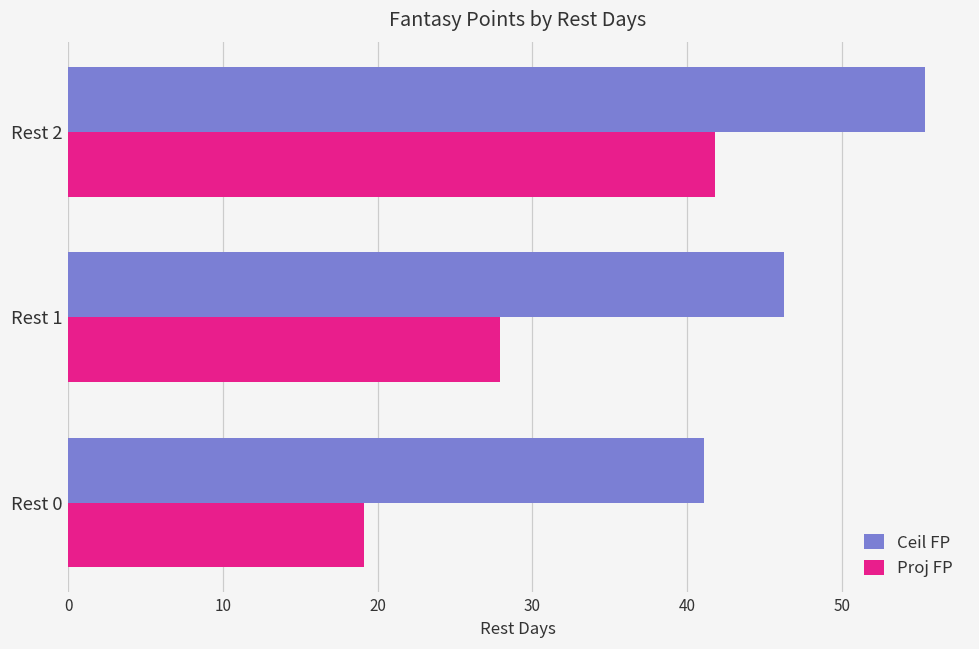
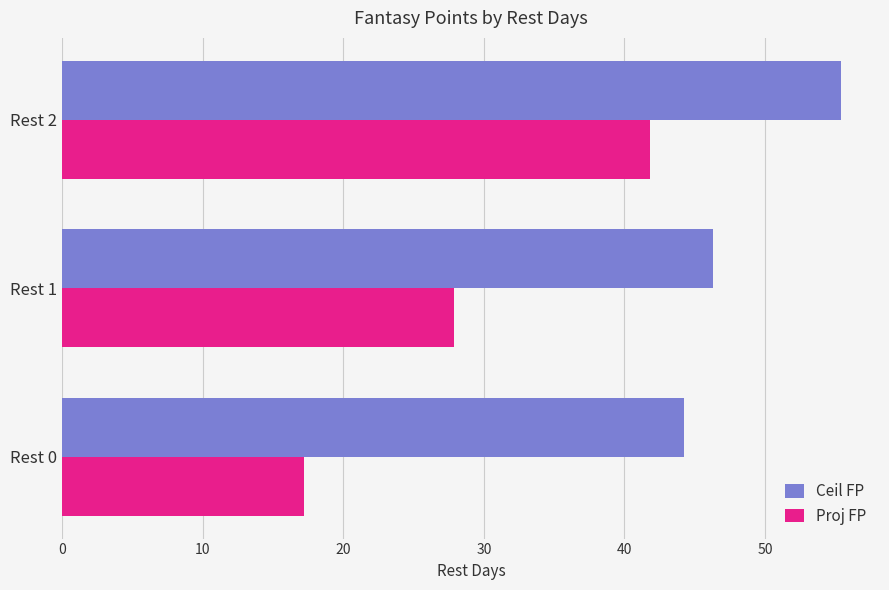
  {
    "Ceil FP": {
      "Rest 2": 55.4,
      "Rest 1": 46.3,
-     "Rest 0": 41.1
+     "Rest 0": 44.2
    },
    "Proj FP": {
      "Rest 2": 41.8,
      "Rest 1": 27.9,
-     "Rest 0": 19.1
+     "Rest 0": 17.2
    }
  }
